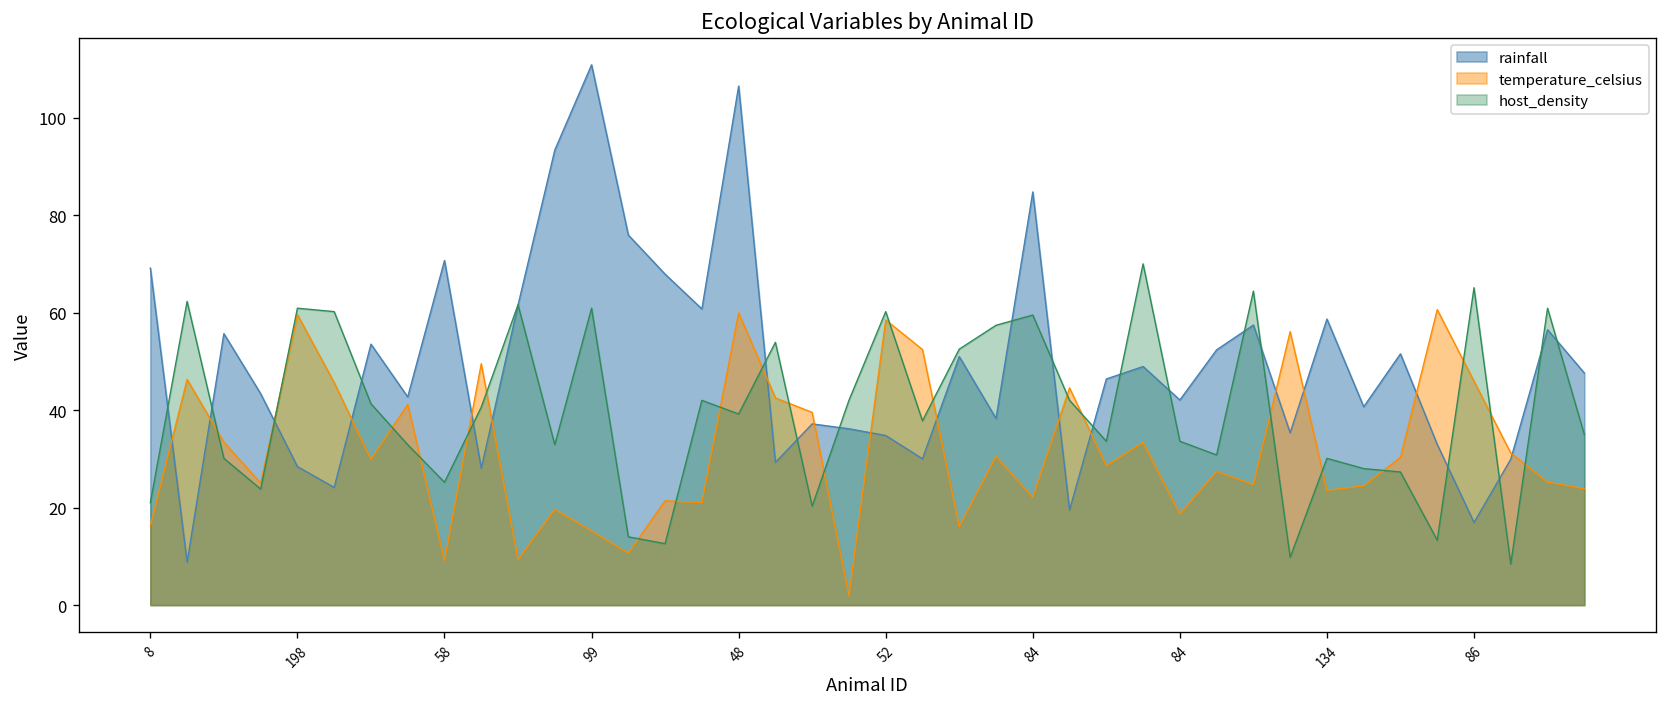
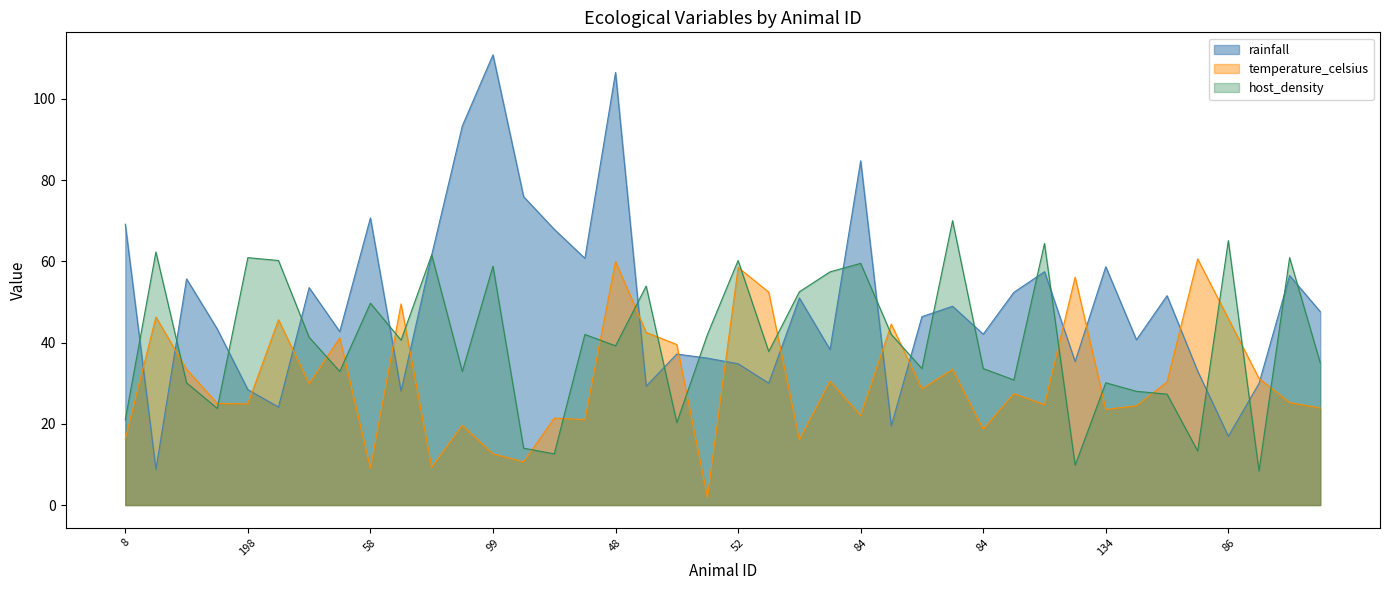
  {
    "rainfall": {
      "8": 69,
      "198": 28,
      "58": 71,
      "99": 111,
      "48": 106,
      "52": 35,
      "134": 59,
      "86": 17
    },
    "temperature_celsius": {
      "8": 16,
-     "198": 60,
+     "198": 25,
      "58": 9,
-     "99": 15,
+     "99": 13,
      "48": 60,
      "52": 59,
      "134": 24,
      "86": 46
    },
    "host_density": {
      "8": 21,
      "198": 61,
-     "58": 25,
-     "99": 61,
+     "58": 50,
+     "99": 59,
      "48": 39,
      "52": 60,
      "134": 30,
      "86": 65
    }
  }
